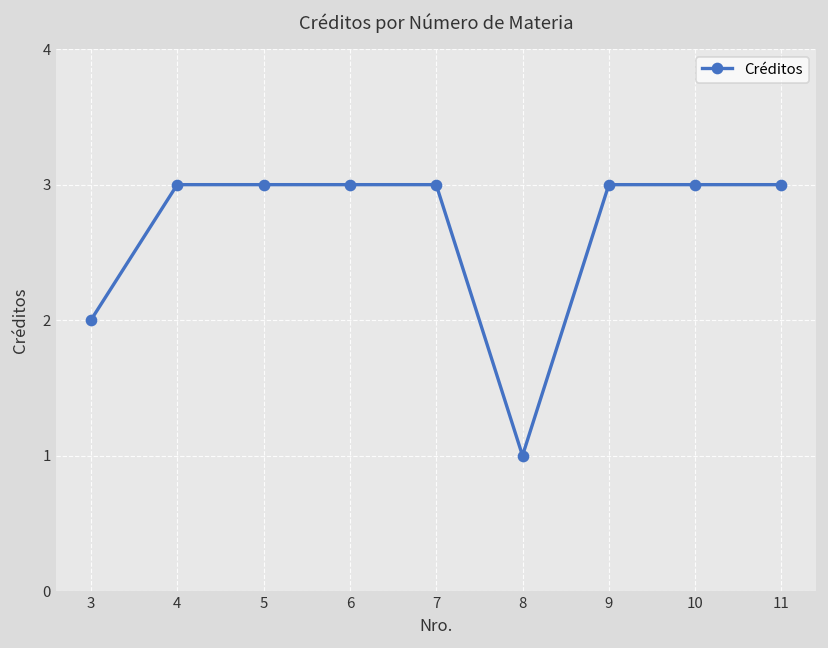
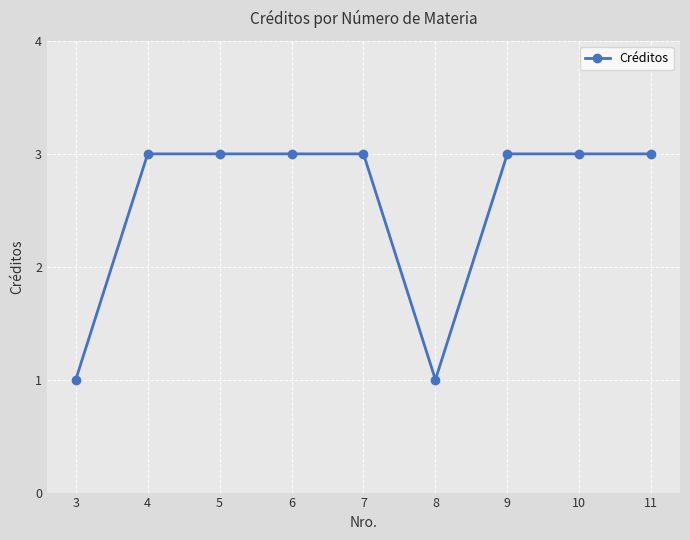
  {
-   "3": 2,
+   "3": 1,
    "4": 3,
    "5": 3,
    "6": 3,
    "7": 3,
    "8": 1,
    "9": 3,
    "10": 3,
    "11": 3
  }
